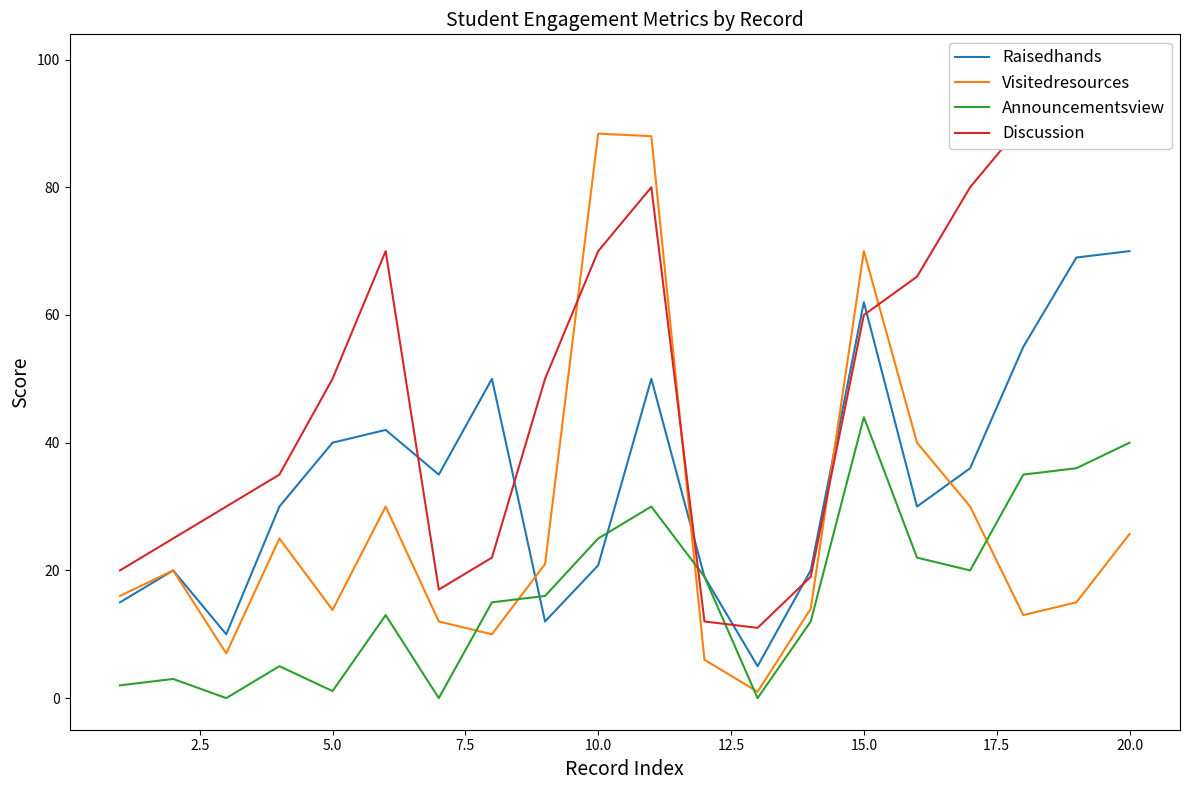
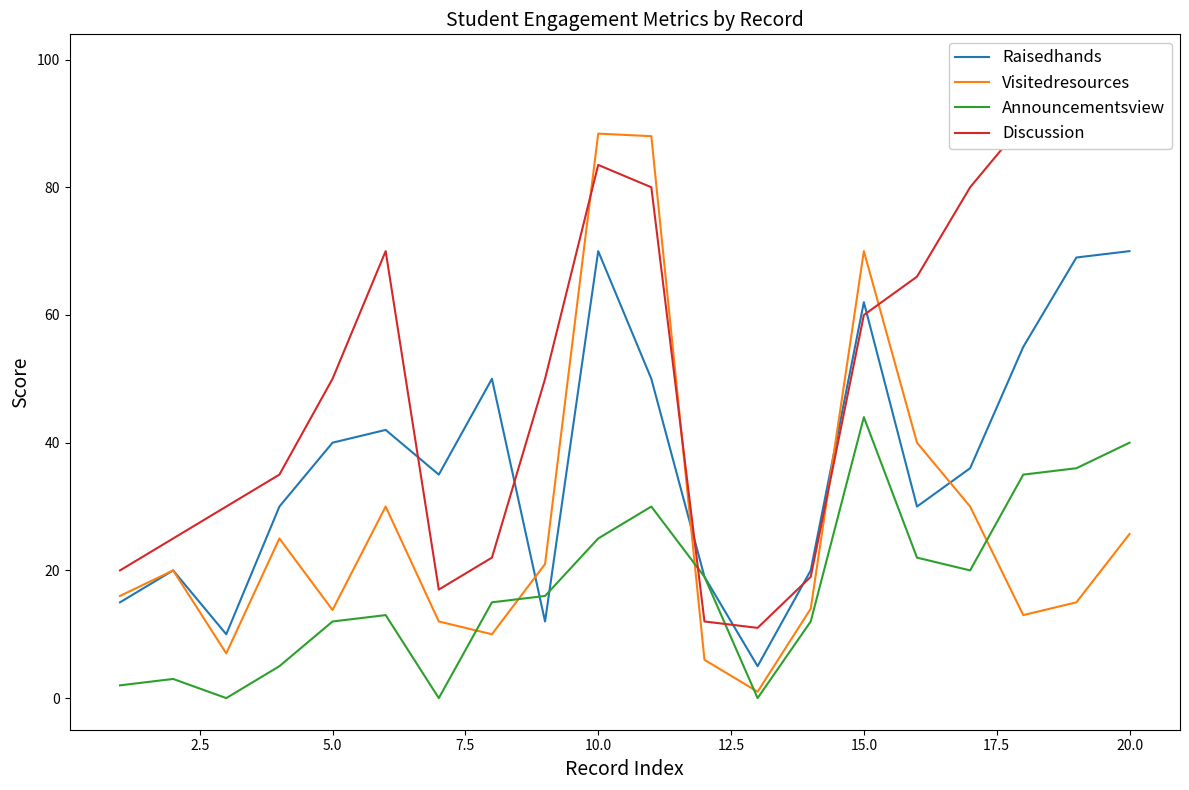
  {
    "Raisedhands": {
      "5.0": 40,
-     "10.0": 21,
+     "10.0": 70,
      "15.0": 62,
      "20.0": 70
    },
    "Visitedresources": {
      "5.0": 14,
      "10.0": 88,
      "15.0": 70,
      "20.0": 26
    },
    "Announcementsview": {
-     "5.0": 1,
+     "5.0": 12,
      "10.0": 25,
      "15.0": 44,
      "20.0": 40
    },
    "Discussion": {
      "5.0": 50,
-     "10.0": 70,
+     "10.0": 84,
      "15.0": 60
    }
  }
